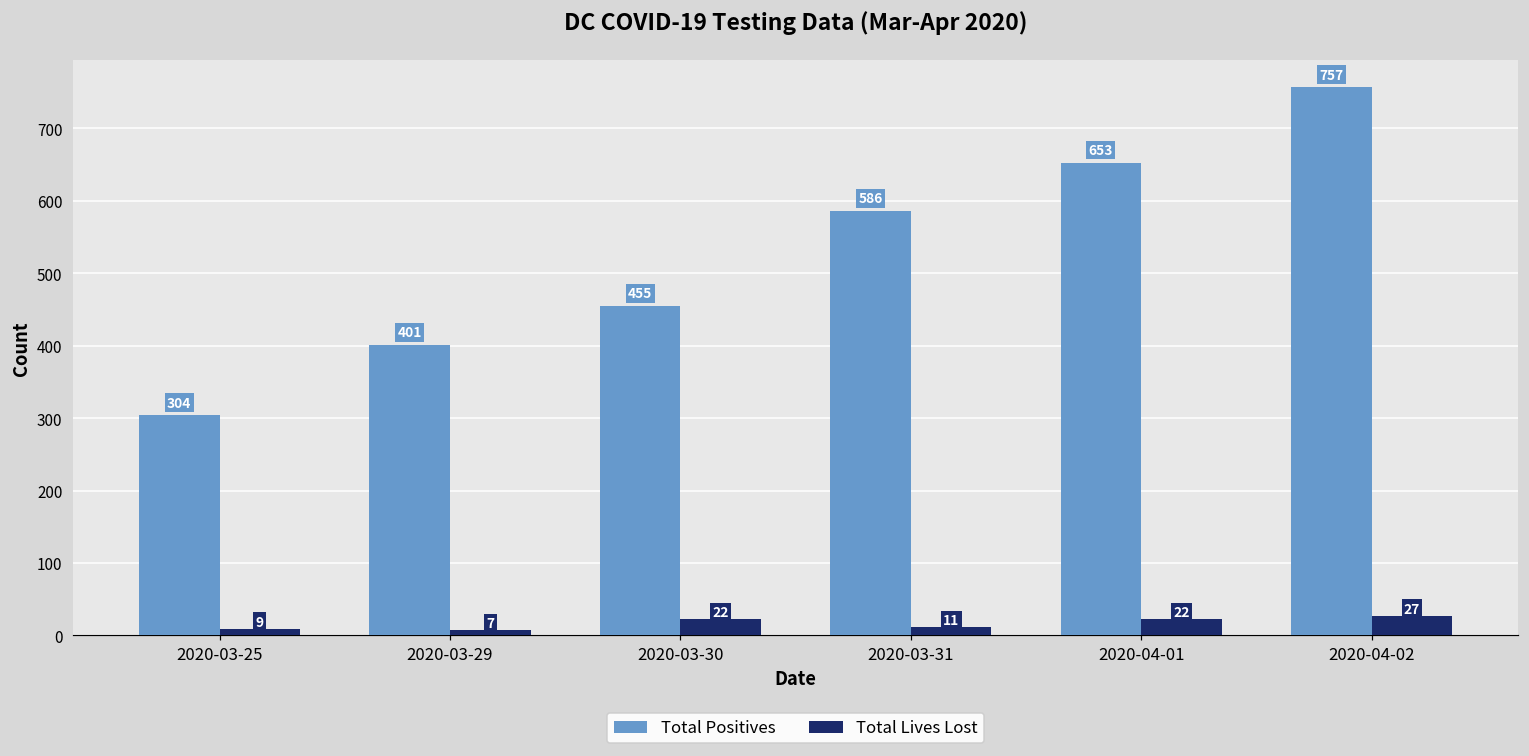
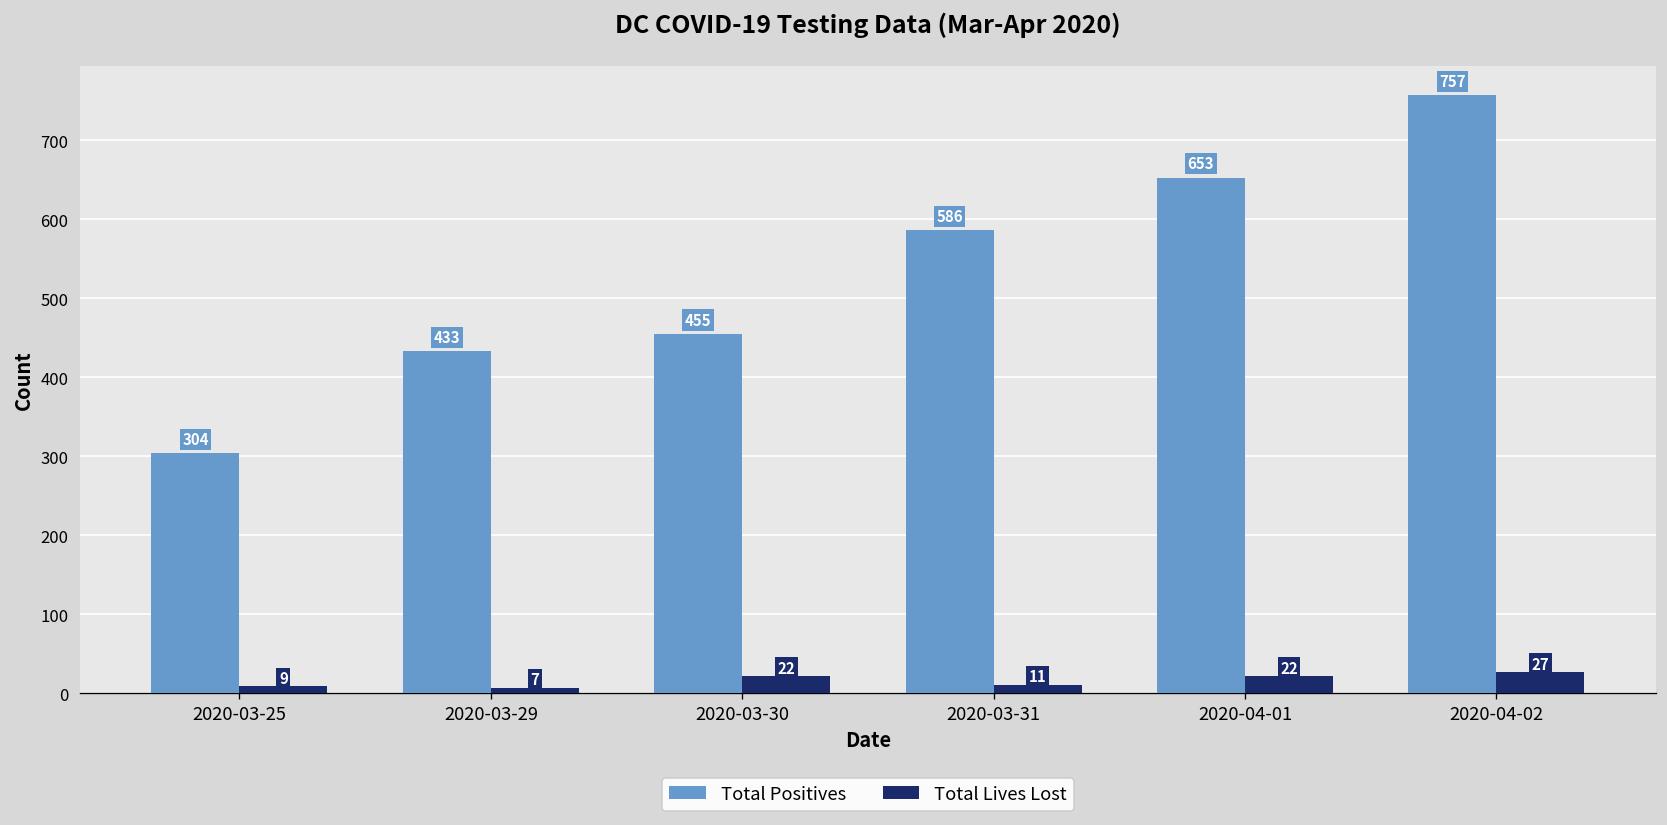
  {
    "Total Positives": {
-     "2020-03-29": 401
+     "2020-03-29": 433
    }
  }
